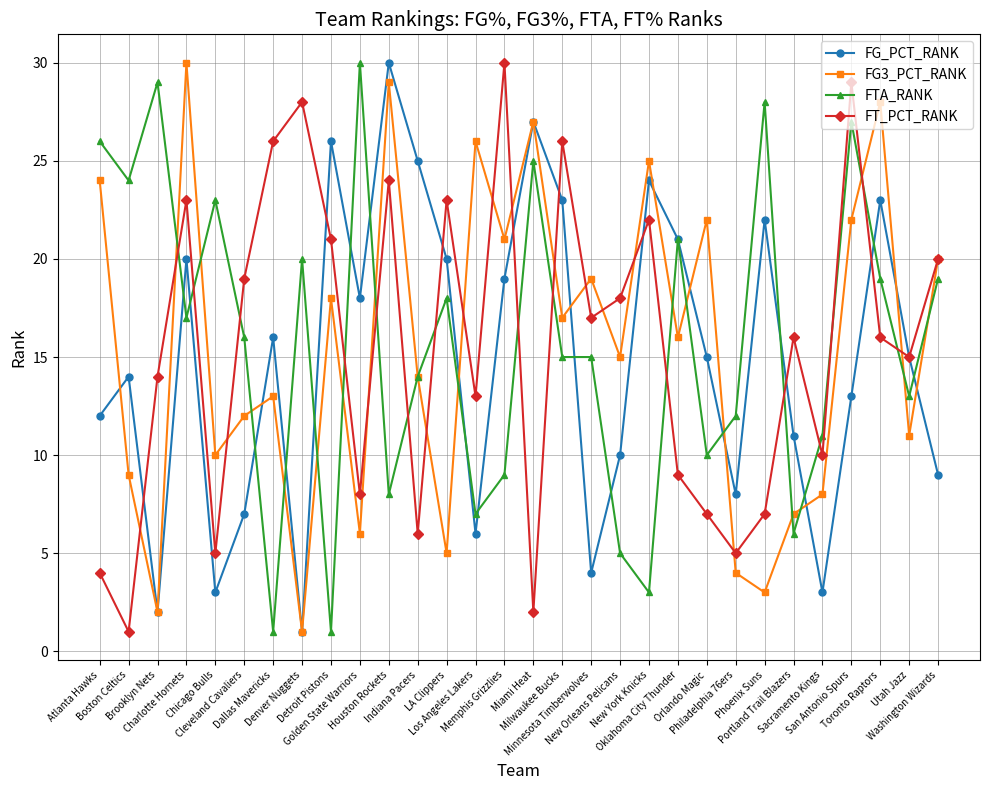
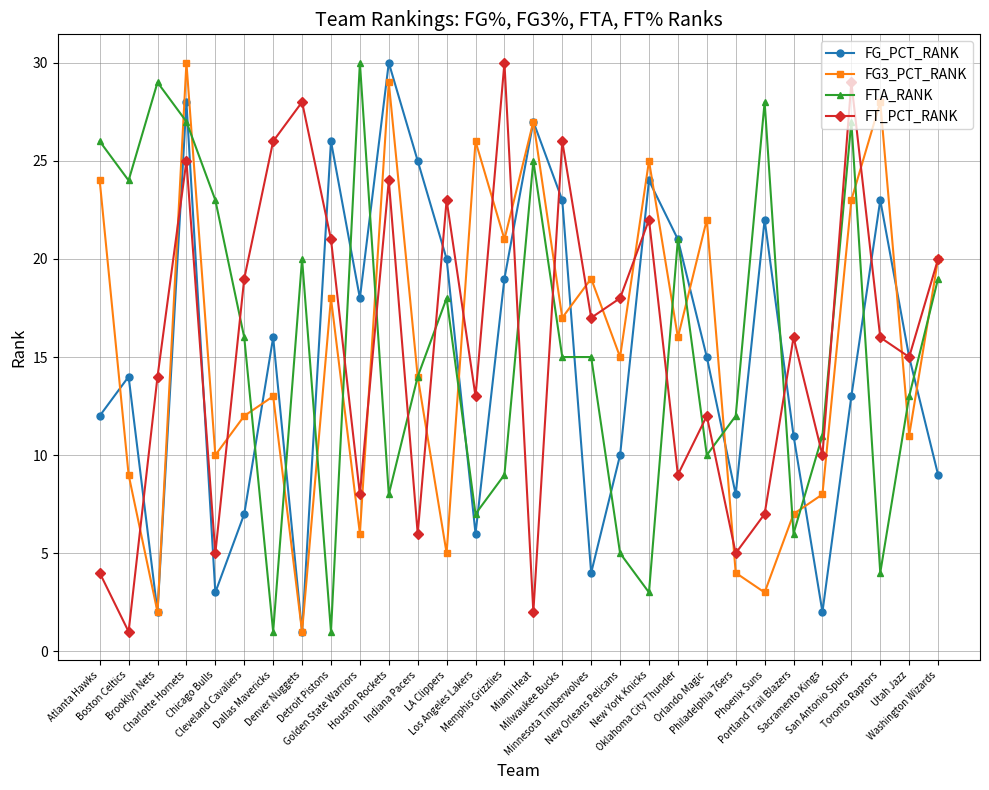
  {
    "FG_PCT_RANK": {
      "Atlanta Hawks": 12,
      "Boston Celtics": 14,
-     "Charlotte Hornets": 20,
+     "Charlotte Hornets": 28,
      "Chicago Bulls": 3,
      "Cleveland Cavaliers": 7,
      "Dallas Mavericks": 16,
      "Detroit Pistons": 26,
      "Golden State Warriors": 18,
      "Houston Rockets": 30,
      "Indiana Pacers": 25,
      "LA Clippers": 20,
      "Los Angeles Lakers": 6,
      "Memphis Grizzlies": 19,
      "Milwaukee Bucks": 23,
      "Minnesota Timberwolves": 4,
      "New Orleans Pelicans": 10,
      "New York Knicks": 24,
      "Orlando Magic": 15,
      "Philadelphia 76ers": 8,
      "Phoenix Suns": 22,
      "Portland Trail Blazers": 11,
-     "Sacramento Kings": 3,
+     "Sacramento Kings": 2,
      "San Antonio Spurs": 13,
      "Toronto Raptors": 23,
      "Washington Wizards": 9
    },
    "FG3_PCT_RANK": {
      "Atlanta Hawks": 24,
      "Boston Celtics": 9,
      "Charlotte Hornets": 30,
      "Chicago Bulls": 10,
      "Cleveland Cavaliers": 12,
      "Dallas Mavericks": 13,
      "Detroit Pistons": 18,
      "Golden State Warriors": 6,
      "Houston Rockets": 29,
      "LA Clippers": 5,
      "Los Angeles Lakers": 26,
      "Memphis Grizzlies": 21,
      "Milwaukee Bucks": 17,
      "Minnesota Timberwolves": 19,
      "New Orleans Pelicans": 15,
      "New York Knicks": 25,
      "Oklahoma City Thunder": 16,
      "Orlando Magic": 22,
      "Philadelphia 76ers": 4,
      "Phoenix Suns": 3,
      "Portland Trail Blazers": 7,
      "Sacramento Kings": 8,
-     "San Antonio Spurs": 22,
+     "San Antonio Spurs": 23,
      "Utah Jazz": 11
    },
    "FTA_RANK": {
      "Atlanta Hawks": 26,
      "Boston Celtics": 24,
      "Brooklyn Nets": 29,
-     "Charlotte Hornets": 17,
+     "Charlotte Hornets": 27,
      "Chicago Bulls": 23,
      "Cleveland Cavaliers": 16,
      "Dallas Mavericks": 1,
      "Denver Nuggets": 20,
      "Detroit Pistons": 1,
      "Golden State Warriors": 30,
      "Houston Rockets": 8,
      "LA Clippers": 18,
      "Los Angeles Lakers": 7,
      "Memphis Grizzlies": 9,
      "Miami Heat": 25,
      "Milwaukee Bucks": 15,
      "Minnesota Timberwolves": 15,
      "New Orleans Pelicans": 5,
      "New York Knicks": 3,
      "Orlando Magic": 10,
      "Philadelphia 76ers": 12,
      "Phoenix Suns": 28,
      "Portland Trail Blazers": 6,
      "Sacramento Kings": 11,
-     "Toronto Raptors": 19,
+     "Toronto Raptors": 4,
      "Utah Jazz": 13,
      "Washington Wizards": 19
    },
    "FT_PCT_RANK": {
      "Atlanta Hawks": 4,
      "Boston Celtics": 1,
      "Brooklyn Nets": 14,
-     "Charlotte Hornets": 23,
+     "Charlotte Hornets": 25,
      "Chicago Bulls": 5,
      "Cleveland Cavaliers": 19,
      "Dallas Mavericks": 26,
      "Denver Nuggets": 28,
      "Detroit Pistons": 21,
      "Golden State Warriors": 8,
      "Houston Rockets": 24,
      "Indiana Pacers": 6,
      "LA Clippers": 23,
      "Los Angeles Lakers": 13,
      "Memphis Grizzlies": 30,
      "Miami Heat": 2,
      "Milwaukee Bucks": 26,
      "Minnesota Timberwolves": 17,
      "New Orleans Pelicans": 18,
      "New York Knicks": 22,
      "Oklahoma City Thunder": 9,
-     "Orlando Magic": 7,
+     "Orlando Magic": 12,
      "Philadelphia 76ers": 5,
      "Phoenix Suns": 7,
      "Portland Trail Blazers": 16,
      "Sacramento Kings": 10,
      "Toronto Raptors": 16
    }
  }
